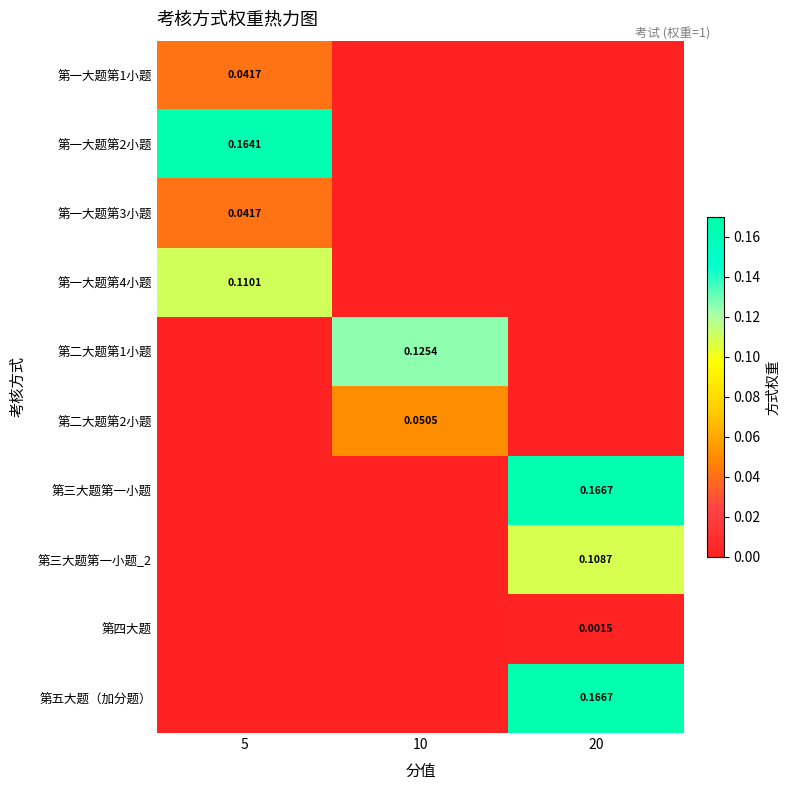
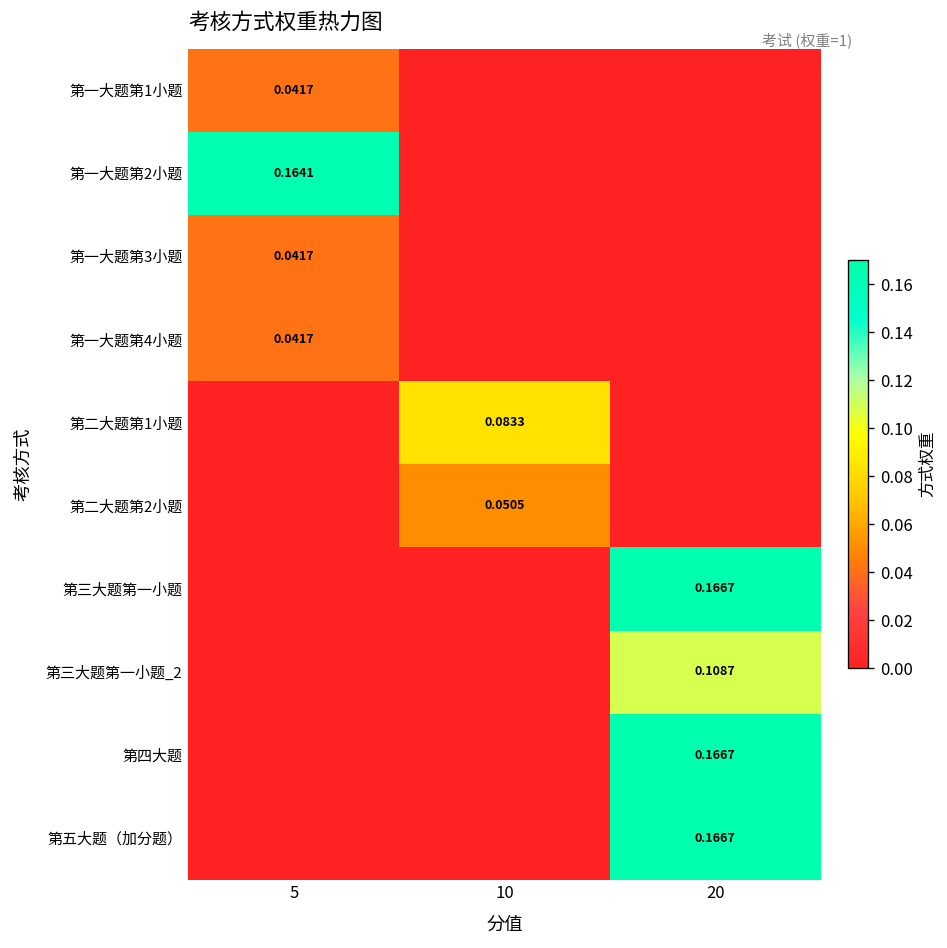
  {
    "第一大题第1小题": {
      "5": 0.0417
    },
    "第一大题第2小题": {
      "5": 0.1641
    },
    "第一大题第3小题": {
      "5": 0.0417
    },
    "第一大题第4小题": {
-     "5": 0.1101
+     "5": 0.0417
    },
    "第二大题第1小题": {
-     "10": 0.1254
+     "10": 0.0833
    },
    "第二大题第2小题": {
      "10": 0.0505
    },
    "第三大题第一小题": {
      "20": 0.1667
    },
    "第三大题第一小题_2": {
      "20": 0.1087
    },
    "第四大题": {
-     "20": 0.0015
+     "20": 0.1667
    },
    "第五大题（加分题）": {
      "20": 0.1667
    }
  }
